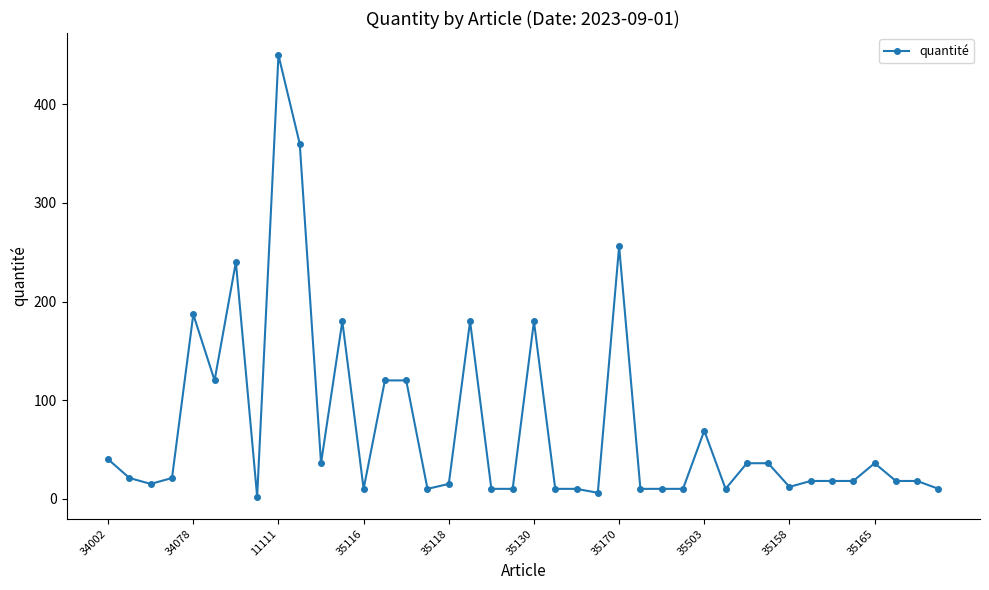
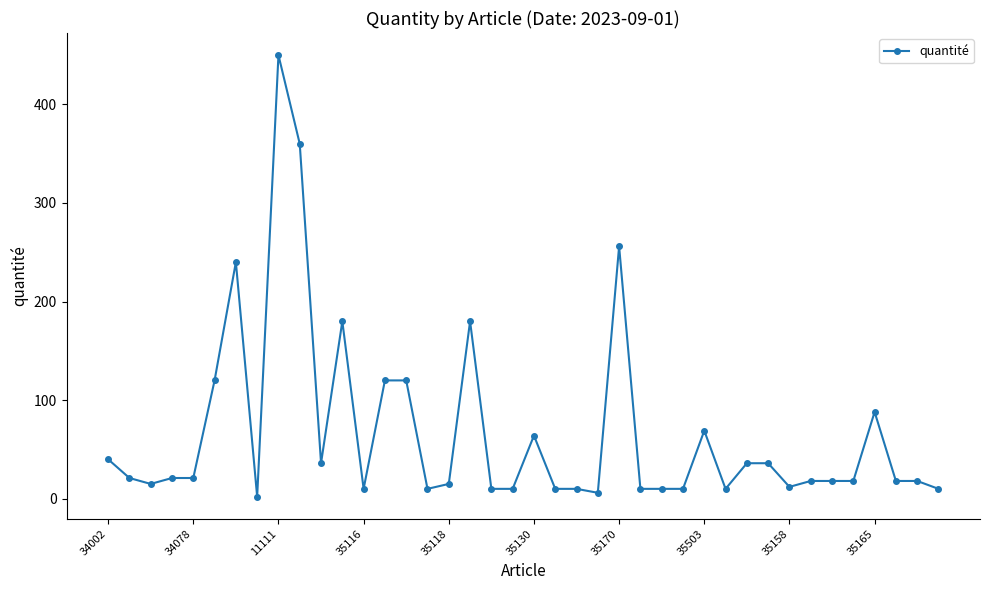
  {
    "34002": 40,
-   "34078": 190,
+   "34078": 20,
    "35116": 10,
    "35118": 20,
-   "35130": 180,
+   "35130": 60,
    "35170": 260,
    "35503": 70,
    "35158": 10,
-   "35165": 40
+   "35165": 90
  }
